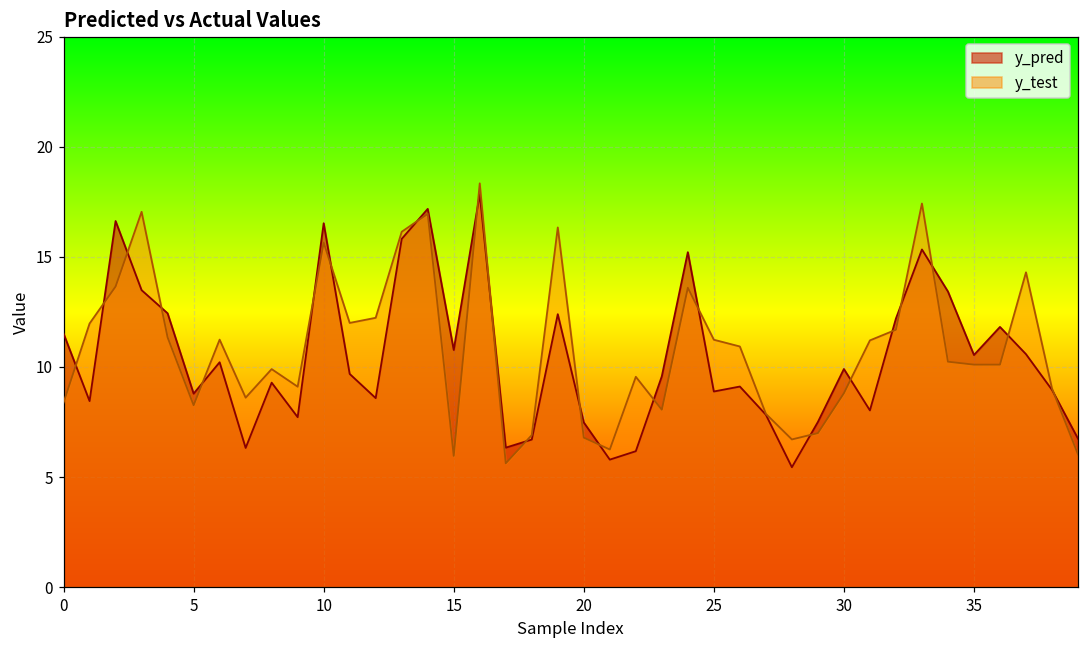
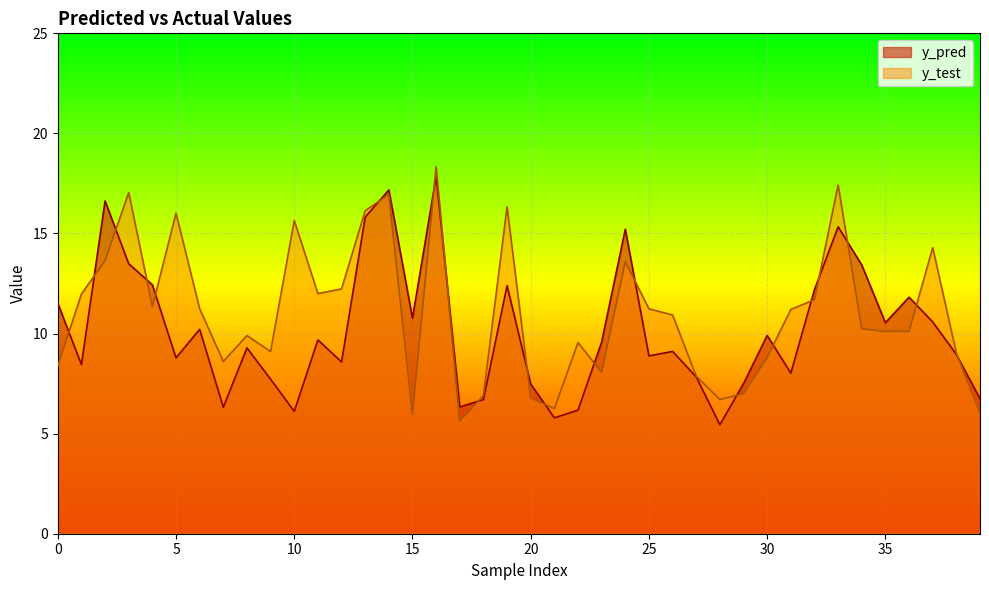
  {
    "y_pred": {
      "0": 11.5,
      "5": 8.8,
-     "10": 16.5,
+     "10": 6.1,
      "15": 10.8,
      "20": 7.5,
      "25": 8.9,
      "30": 9.9,
      "35": 10.5
    },
    "y_test": {
      "0": 8.4,
-     "5": 8.3,
+     "5": 16.0,
      "10": 15.6,
      "15": 6.0,
      "20": 6.8,
      "25": 11.2,
      "30": 8.8,
      "35": 10.1
    }
  }
